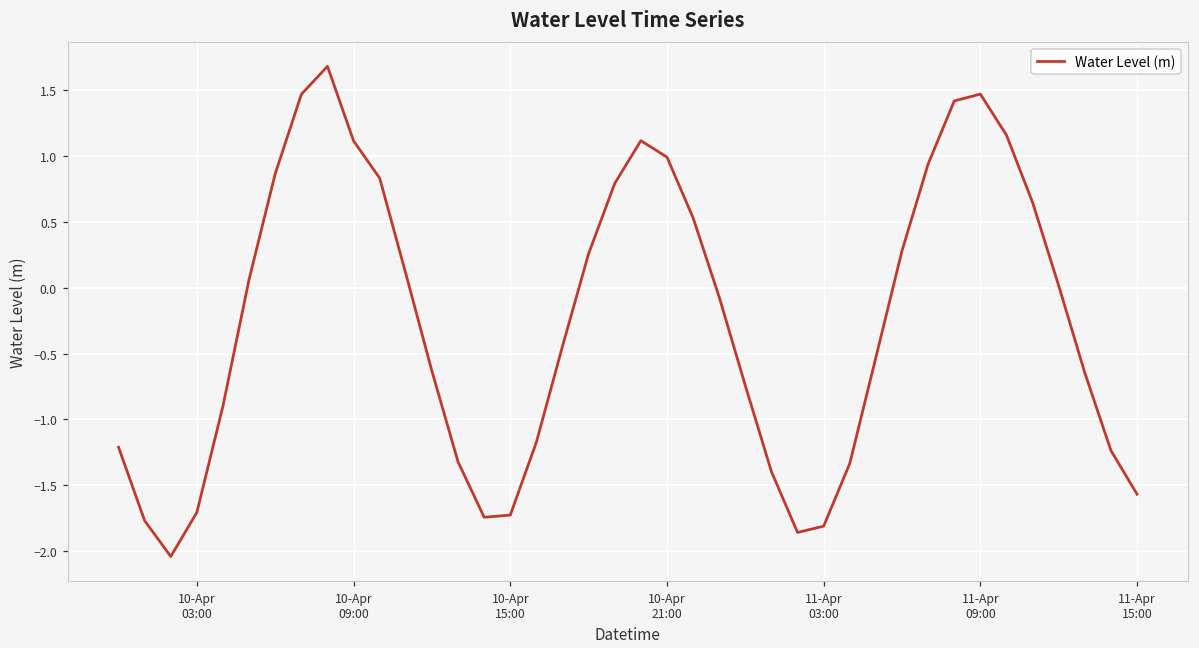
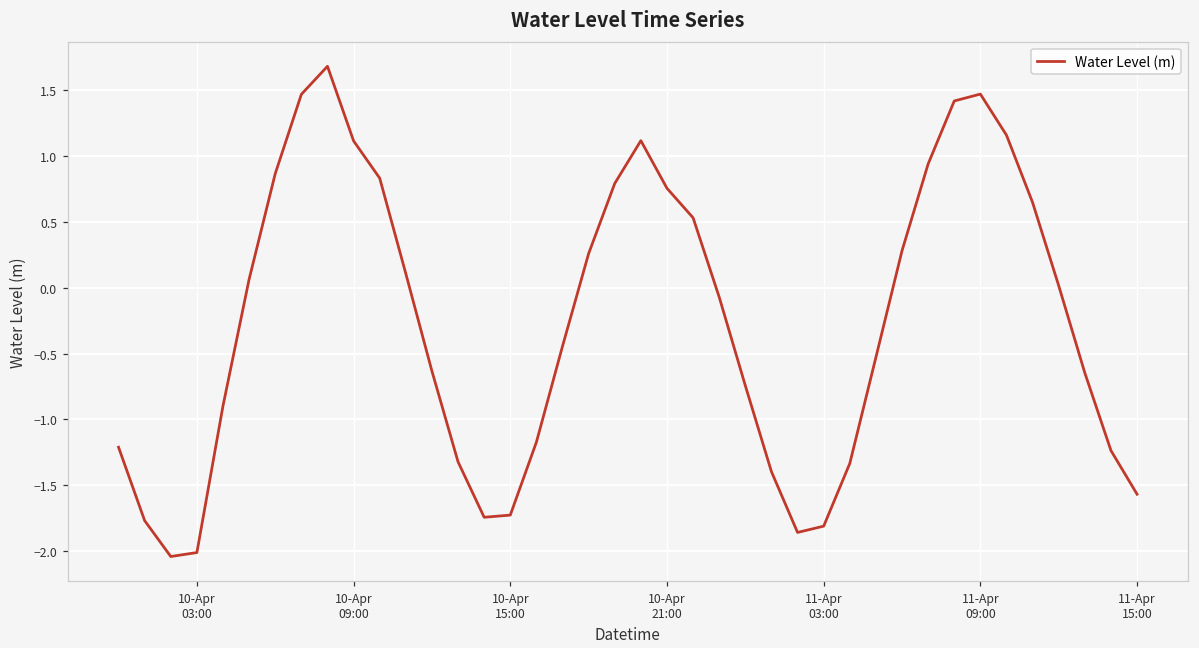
  {
-   "10-Apr 03:00": -1.70,
+   "10-Apr 03:00": -2.01,
    "10-Apr 09:00": 1.11,
    "10-Apr 15:00": -1.72,
-   "10-Apr 21:00": 0.99,
+   "10-Apr 21:00": 0.75,
    "11-Apr 03:00": -1.81,
    "11-Apr 09:00": 1.47,
    "11-Apr 15:00": -1.57
  }
